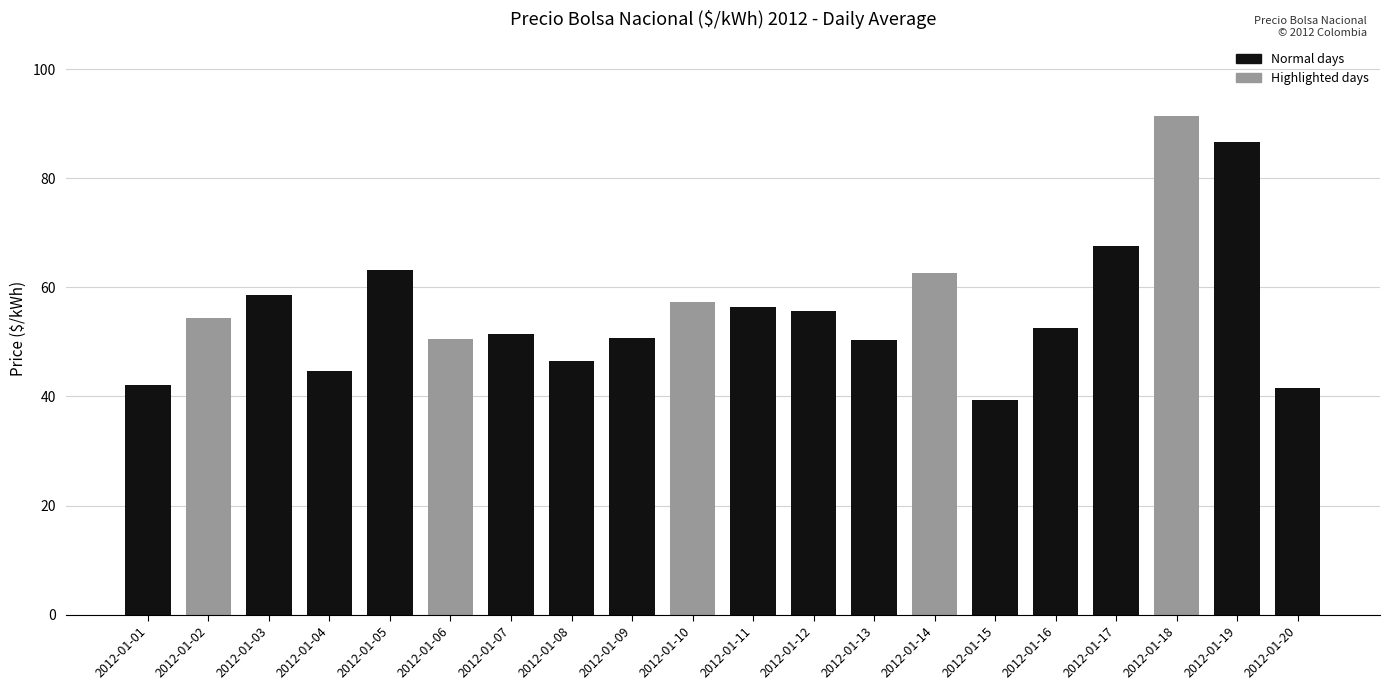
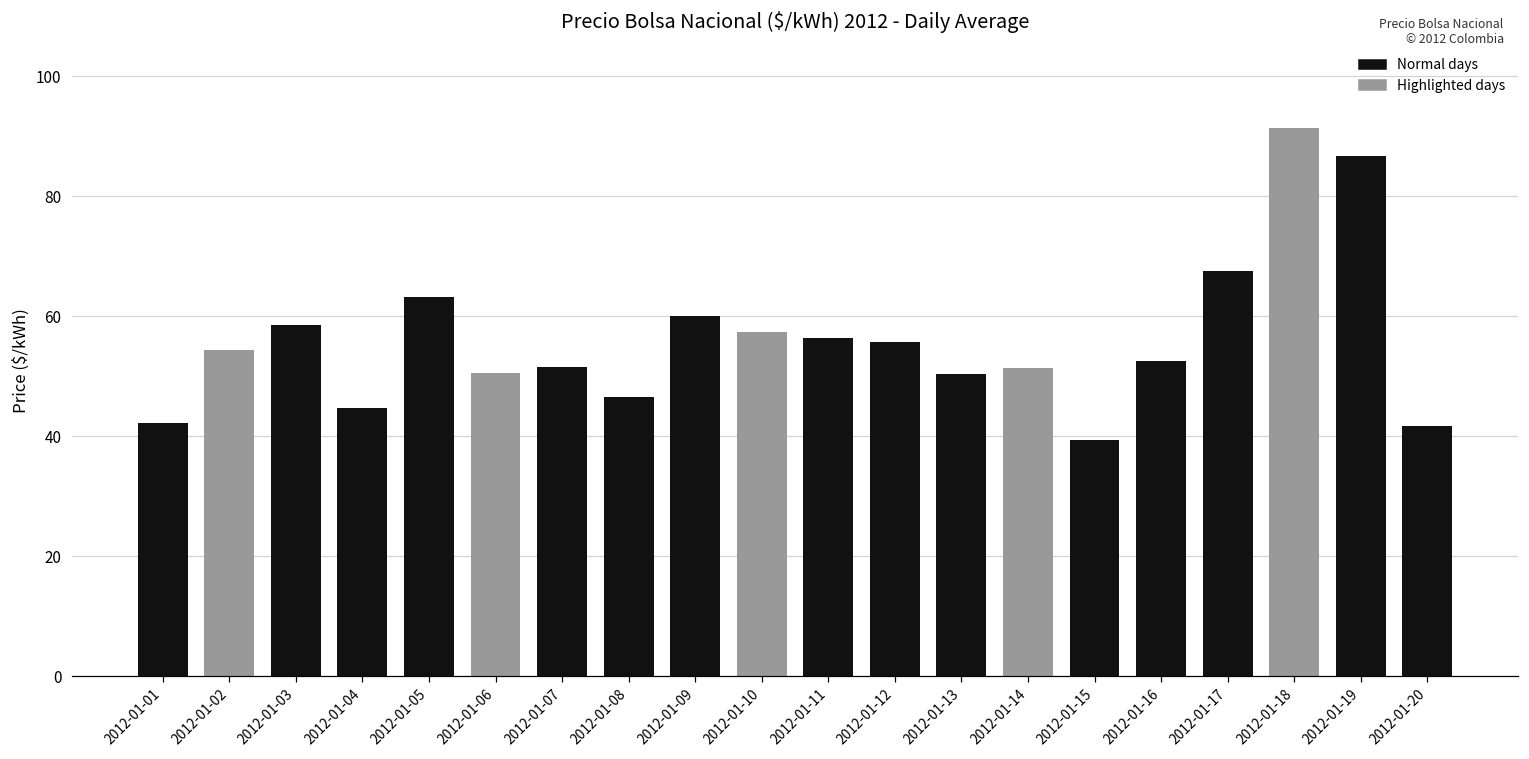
  {
    "2012-01-01": 42,
    "2012-01-02": 54,
    "2012-01-03": 59,
    "2012-01-04": 45,
    "2012-01-05": 63,
    "2012-01-06": 51,
    "2012-01-07": 52,
    "2012-01-08": 46,
-   "2012-01-09": 51,
+   "2012-01-09": 60,
    "2012-01-10": 57,
    "2012-01-11": 56,
    "2012-01-12": 56,
    "2012-01-13": 50,
-   "2012-01-14": 63,
+   "2012-01-14": 51,
    "2012-01-15": 39,
    "2012-01-16": 52,
    "2012-01-17": 68,
    "2012-01-18": 91,
    "2012-01-19": 87,
    "2012-01-20": 42
  }
